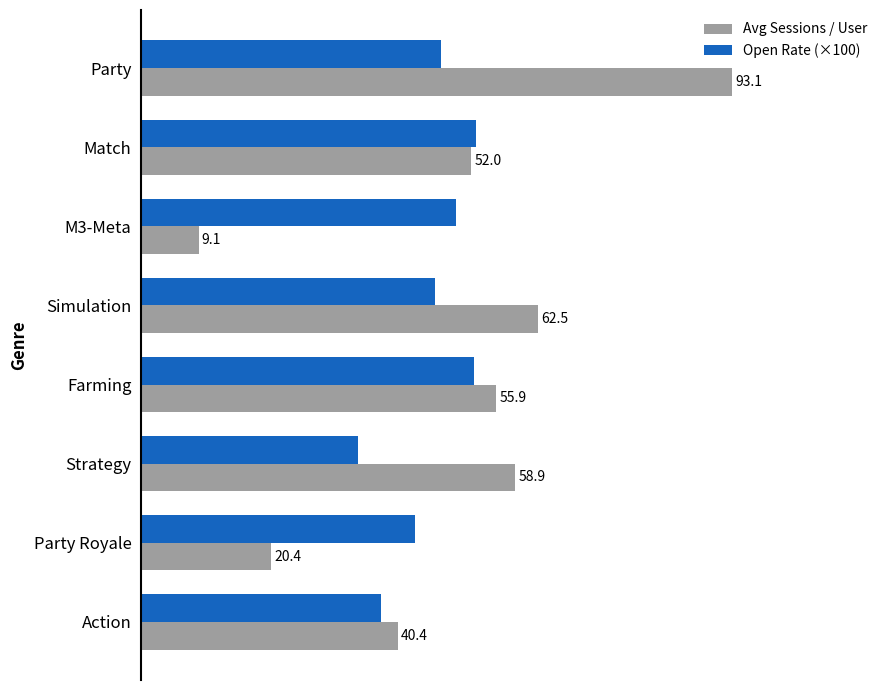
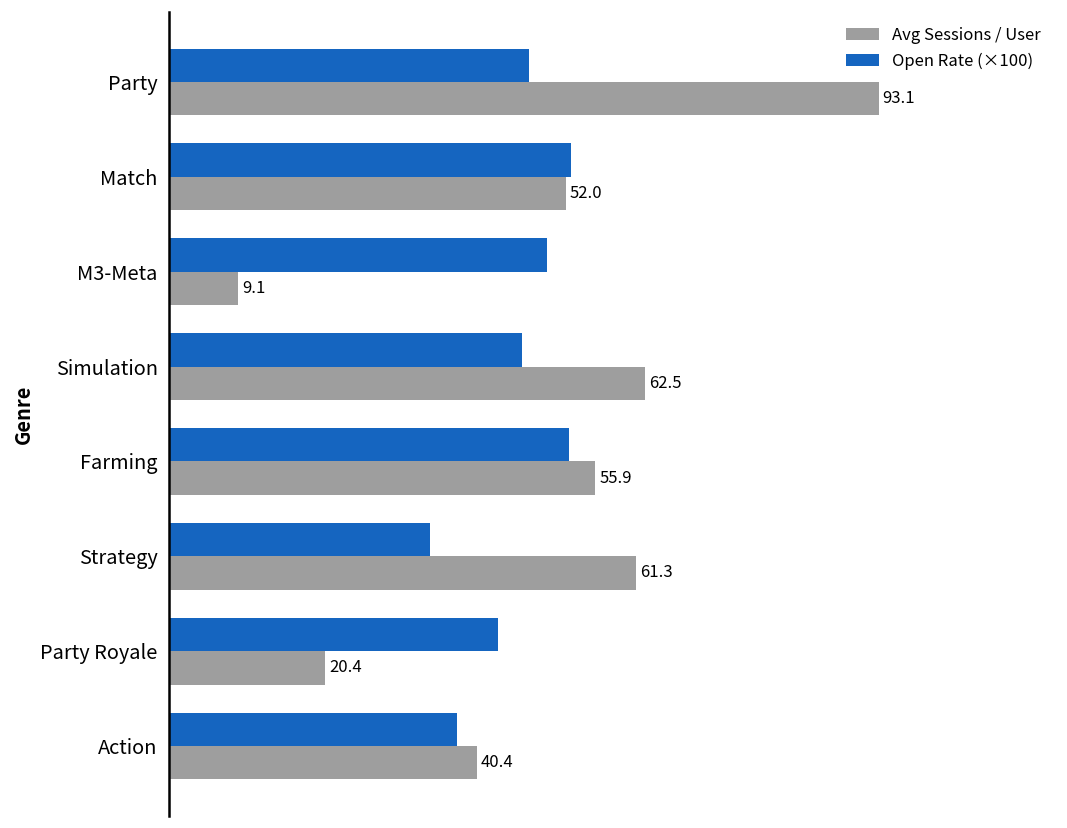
  {
    "Avg Sessions / User": {
      "Party": 93.1,
      "Match": 52.0,
      "M3-Meta": 9.1,
      "Simulation": 62.5,
      "Farming": 55.9,
-     "Strategy": 58.9,
+     "Strategy": 61.3,
      "Party Royale": 20.4,
      "Action": 40.4
    }
  }
